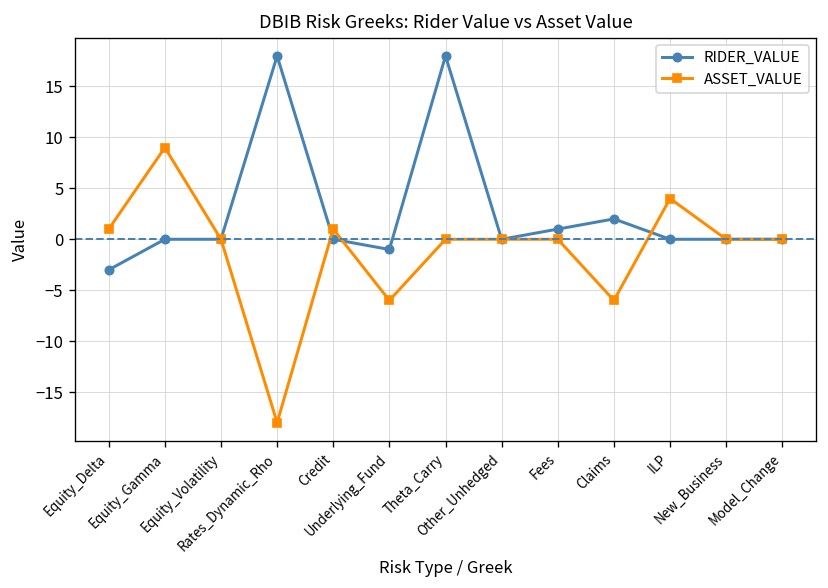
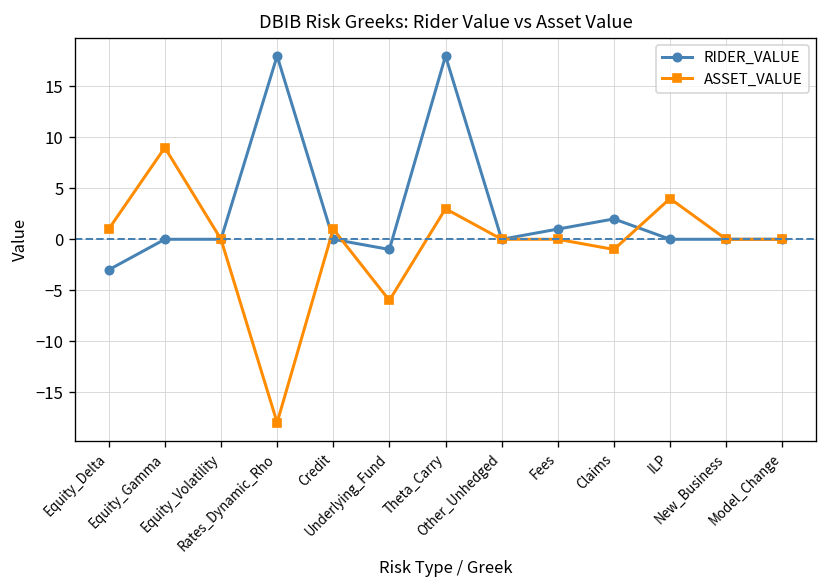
  {
    "RIDER_VALUE": {
      "Equity_Delta": -3,
      "Equity_Gamma": 0,
      "Rates_Dynamic_Rho": 18,
      "Credit": 0,
      "Underlying_Fund": -1,
      "Theta_Carry": 18,
      "Fees": 1,
      "Claims": 2,
      "ILP": 0
    },
    "ASSET_VALUE": {
      "Equity_Delta": 1,
      "Equity_Gamma": 9,
      "Rates_Dynamic_Rho": -18,
      "Credit": 1,
      "Underlying_Fund": -6,
-     "Theta_Carry": 0,
+     "Theta_Carry": 3,
      "Fees": 0,
-     "Claims": -6,
+     "Claims": -1,
      "ILP": 4
    }
  }
